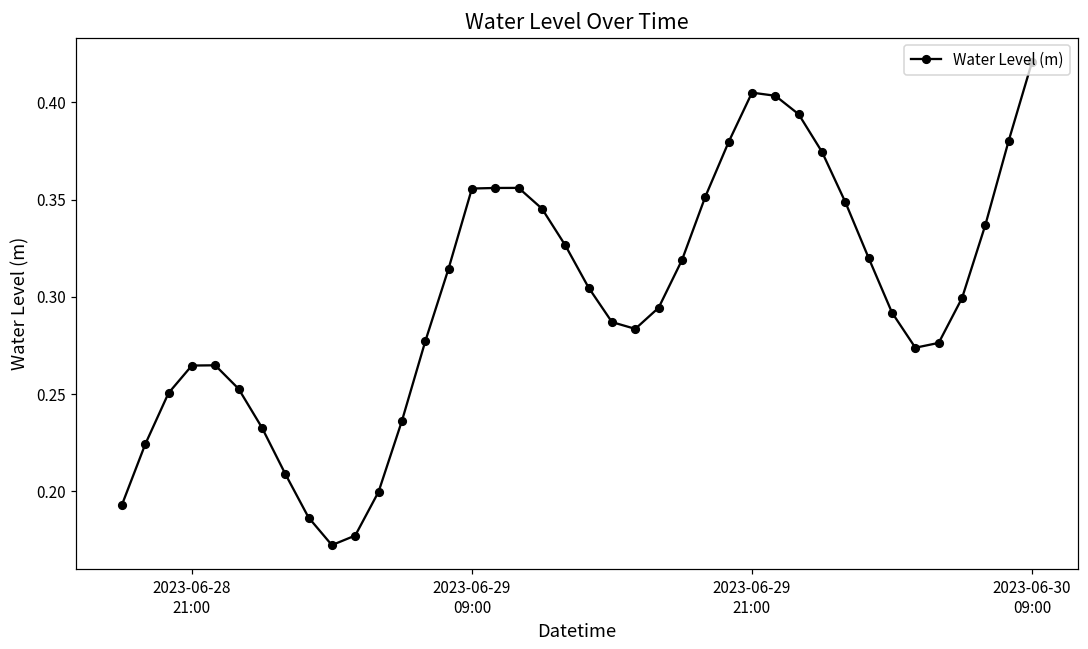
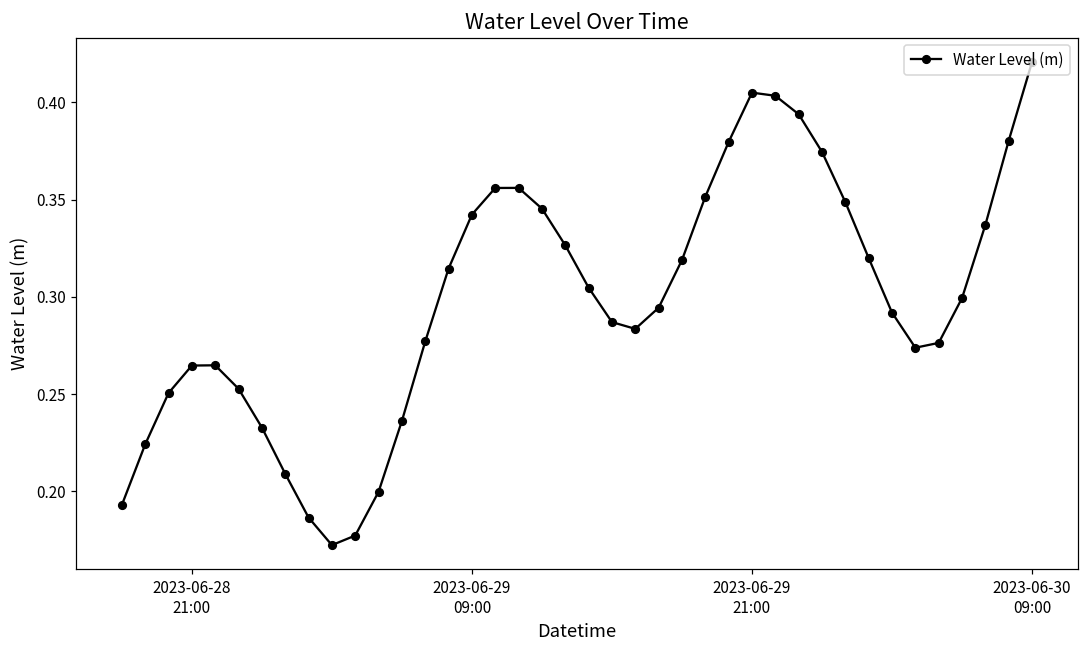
  {
    "2023-06-28 21:00": 0.265,
-   "2023-06-29 09:00": 0.356,
+   "2023-06-29 09:00": 0.342,
    "2023-06-29 21:00": 0.405
  }
